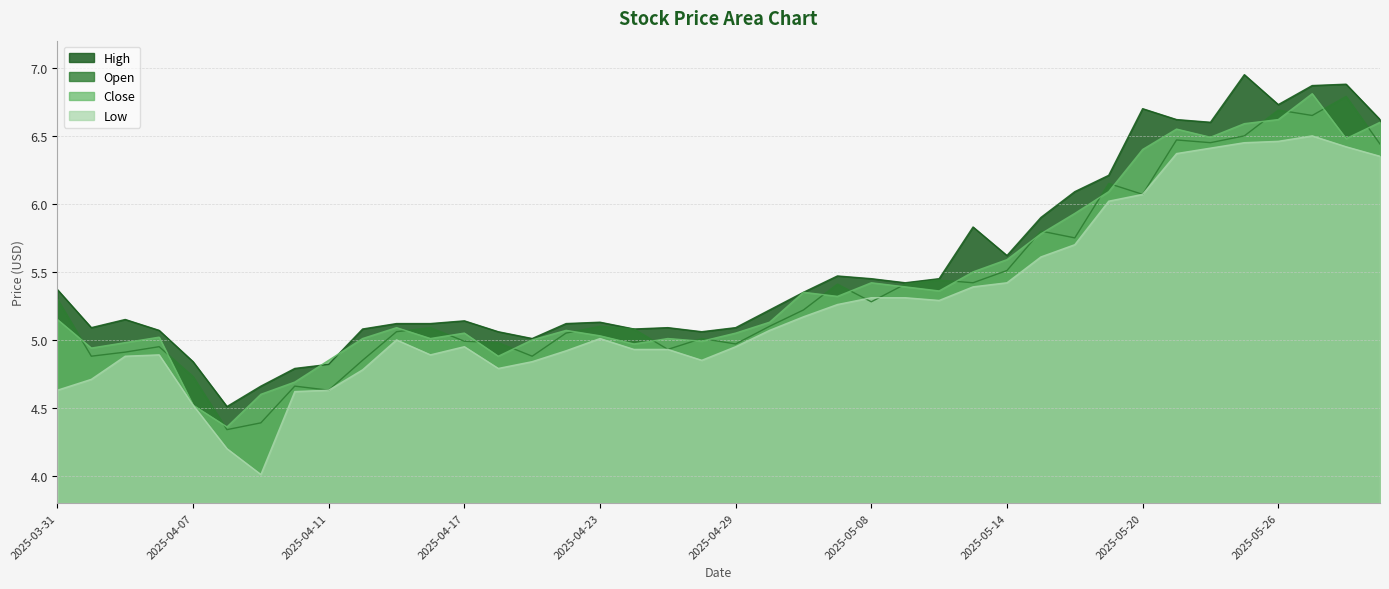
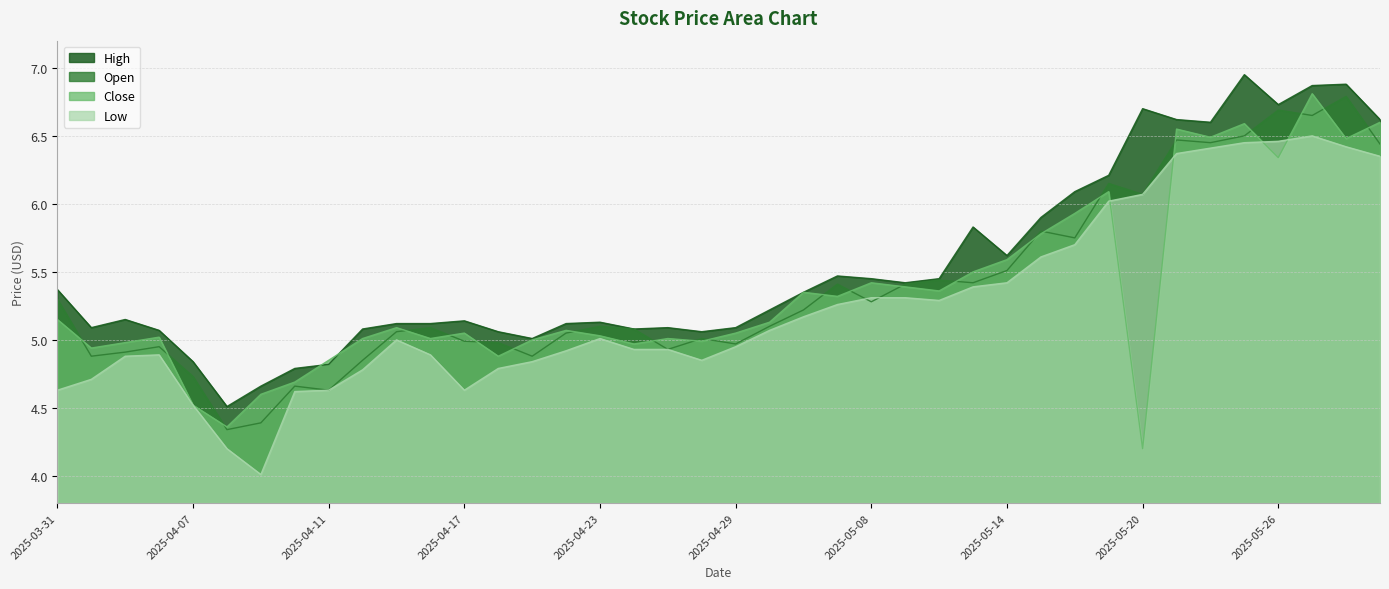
  {
    "Close": {
      "2025-03-31": 5.15,
      "2025-04-11": 4.85,
      "2025-04-17": 5.05,
      "2025-04-23": 5.03,
      "2025-04-29": 5.05,
      "2025-05-08": 5.42,
      "2025-05-14": 5.59,
-     "2025-05-20": 6.4,
-     "2025-05-26": 6.62
+     "2025-05-20": 4.2,
+     "2025-05-26": 6.34
    },
    "Low": {
      "2025-03-31": 4.63,
-     "2025-04-17": 4.95,
+     "2025-04-17": 4.63,
      "2025-04-23": 5.01,
      "2025-04-29": 4.95,
      "2025-05-08": 5.31,
      "2025-05-14": 5.42,
      "2025-05-26": 6.46
    }
  }
